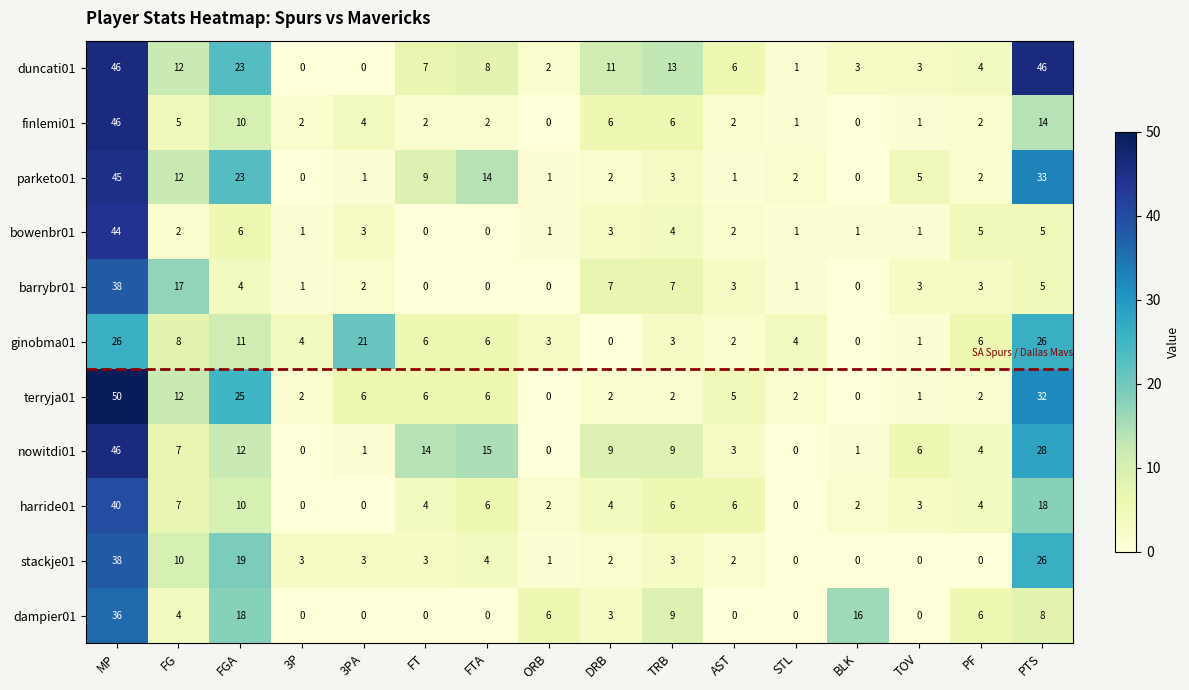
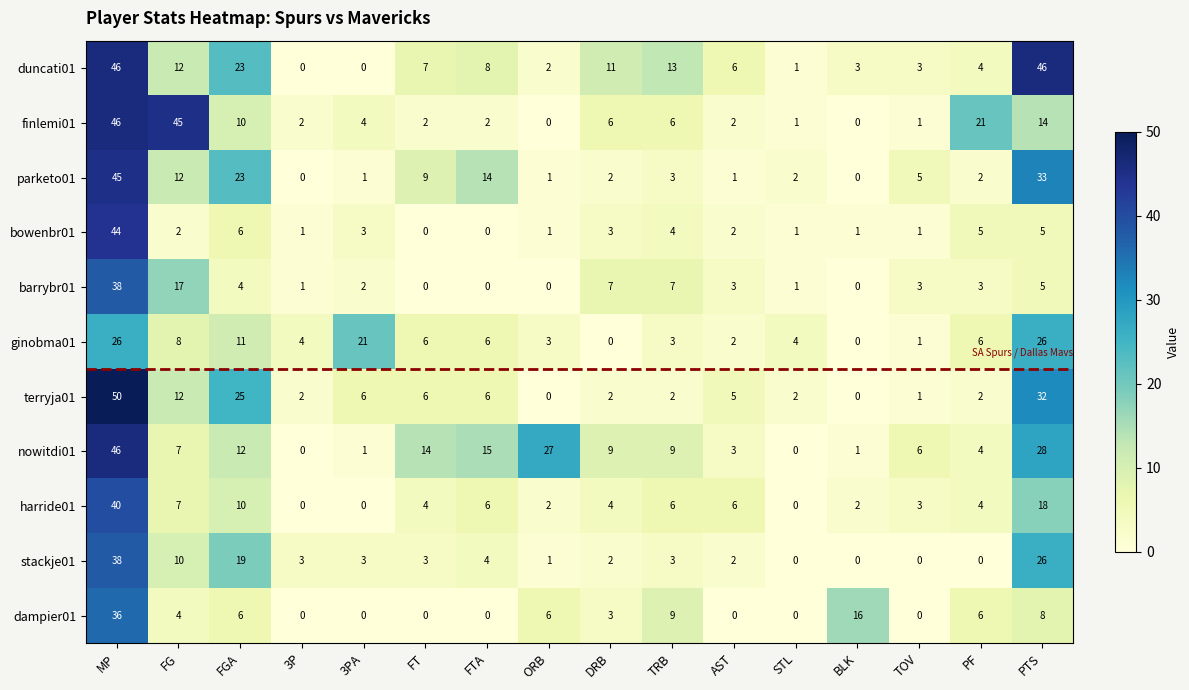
  {
    "duncati01": {
      "MP": 46,
      "FG": 12,
      "FGA": 23,
      "3P": 0,
      "3PA": 0,
      "FT": 7,
      "FTA": 8,
      "ORB": 2,
      "DRB": 11,
      "TRB": 13,
      "AST": 6,
      "STL": 1,
      "BLK": 3,
      "TOV": 3,
      "PF": 4,
      "PTS": 46
    },
    "finlemi01": {
      "MP": 46,
-     "FG": 5,
+     "FG": 45,
      "FGA": 10,
      "3P": 2,
      "3PA": 4,
      "FT": 2,
      "FTA": 2,
      "ORB": 0,
      "DRB": 6,
      "TRB": 6,
      "AST": 2,
      "STL": 1,
      "BLK": 0,
      "TOV": 1,
-     "PF": 2,
+     "PF": 21,
      "PTS": 14
    },
    "parketo01": {
      "MP": 45,
      "FG": 12,
      "FGA": 23,
      "3P": 0,
      "3PA": 1,
      "FT": 9,
      "FTA": 14,
      "ORB": 1,
      "DRB": 2,
      "TRB": 3,
      "AST": 1,
      "STL": 2,
      "BLK": 0,
      "TOV": 5,
      "PF": 2,
      "PTS": 33
    },
    "bowenbr01": {
      "MP": 44,
      "FG": 2,
      "FGA": 6,
      "3P": 1,
      "3PA": 3,
      "FT": 0,
      "FTA": 0,
      "ORB": 1,
      "DRB": 3,
      "TRB": 4,
      "AST": 2,
      "STL": 1,
      "BLK": 1,
      "TOV": 1,
      "PF": 5,
      "PTS": 5
    },
    "barrybr01": {
      "MP": 38,
      "FG": 17,
      "FGA": 4,
      "3P": 1,
      "3PA": 2,
      "FT": 0,
      "FTA": 0,
      "ORB": 0,
      "DRB": 7,
      "TRB": 7,
      "AST": 3,
      "STL": 1,
      "BLK": 0,
      "TOV": 3,
      "PF": 3,
      "PTS": 5
    },
    "ginobma01": {
      "MP": 26,
      "FG": 8,
      "FGA": 11,
      "3P": 4,
      "3PA": 21,
      "FT": 6,
      "FTA": 6,
      "ORB": 3,
      "DRB": 0,
      "TRB": 3,
      "AST": 2,
      "STL": 4,
      "BLK": 0,
      "TOV": 1,
      "PF": 6
    },
    "terryja01": {
      "MP": 50,
      "FG": 12,
      "FGA": 25,
      "3P": 2,
      "3PA": 6,
      "FT": 6,
      "FTA": 6,
      "ORB": 0,
      "DRB": 2,
      "TRB": 2,
      "AST": 5,
      "STL": 2,
      "BLK": 0,
      "TOV": 1,
      "PF": 2,
      "PTS": 32
    },
    "nowitdi01": {
      "MP": 46,
      "FG": 7,
      "FGA": 12,
      "3P": 0,
      "3PA": 1,
      "FT": 14,
      "FTA": 15,
-     "ORB": 0,
+     "ORB": 27,
      "DRB": 9,
      "TRB": 9,
      "AST": 3,
      "STL": 0,
      "BLK": 1,
      "TOV": 6,
      "PF": 4,
      "PTS": 28
    },
    "harride01": {
      "MP": 40,
      "FG": 7,
      "FGA": 10,
      "3P": 0,
      "3PA": 0,
      "FT": 4,
      "FTA": 6,
      "ORB": 2,
      "DRB": 4,
      "TRB": 6,
      "AST": 6,
      "STL": 0,
      "BLK": 2,
      "TOV": 3,
      "PF": 4,
      "PTS": 18
    },
    "stackje01": {
      "MP": 38,
      "FG": 10,
      "FGA": 19,
      "3P": 3,
      "3PA": 3,
      "FT": 3,
      "FTA": 4,
      "ORB": 1,
      "DRB": 2,
      "TRB": 3,
      "AST": 2,
      "STL": 0,
      "BLK": 0,
      "TOV": 0,
      "PF": 0,
      "PTS": 26
    },
    "dampier01": {
      "MP": 36,
      "FG": 4,
-     "FGA": 18,
+     "FGA": 6,
      "3P": 0,
      "3PA": 0,
      "FT": 0,
      "FTA": 0,
      "ORB": 6,
      "DRB": 3,
      "TRB": 9,
      "AST": 0,
      "STL": 0,
      "BLK": 16,
      "TOV": 0,
      "PF": 6,
      "PTS": 8
    }
  }
